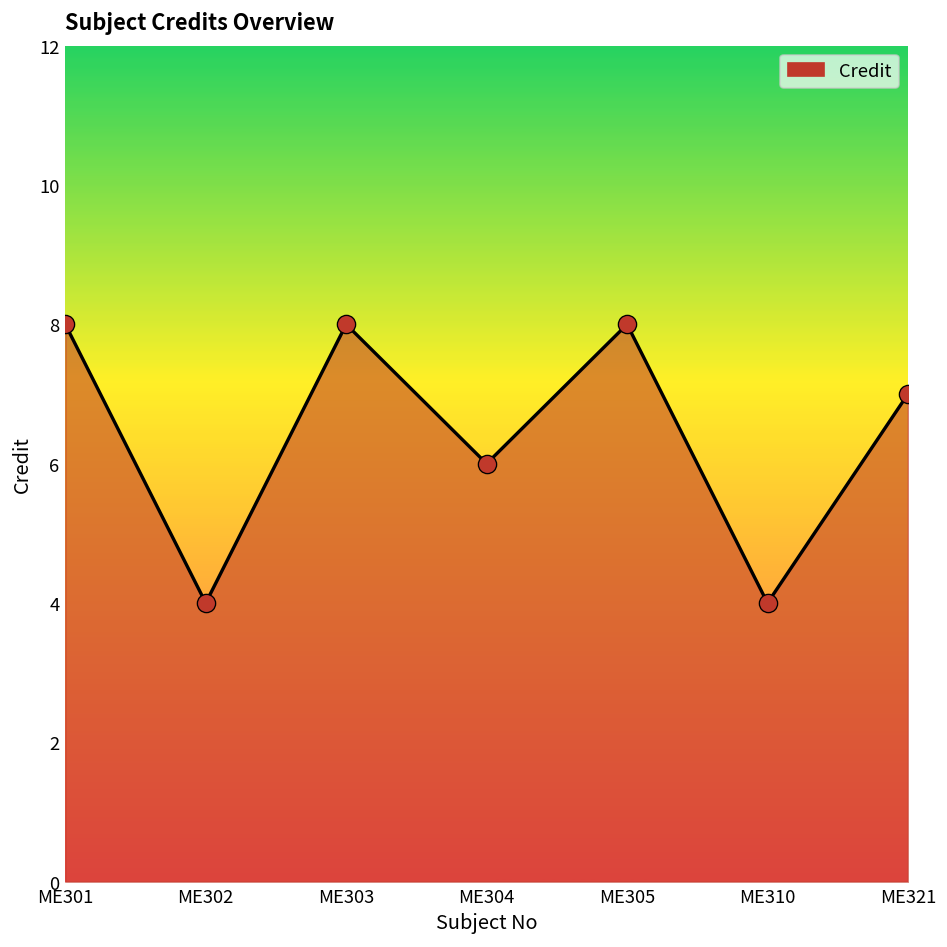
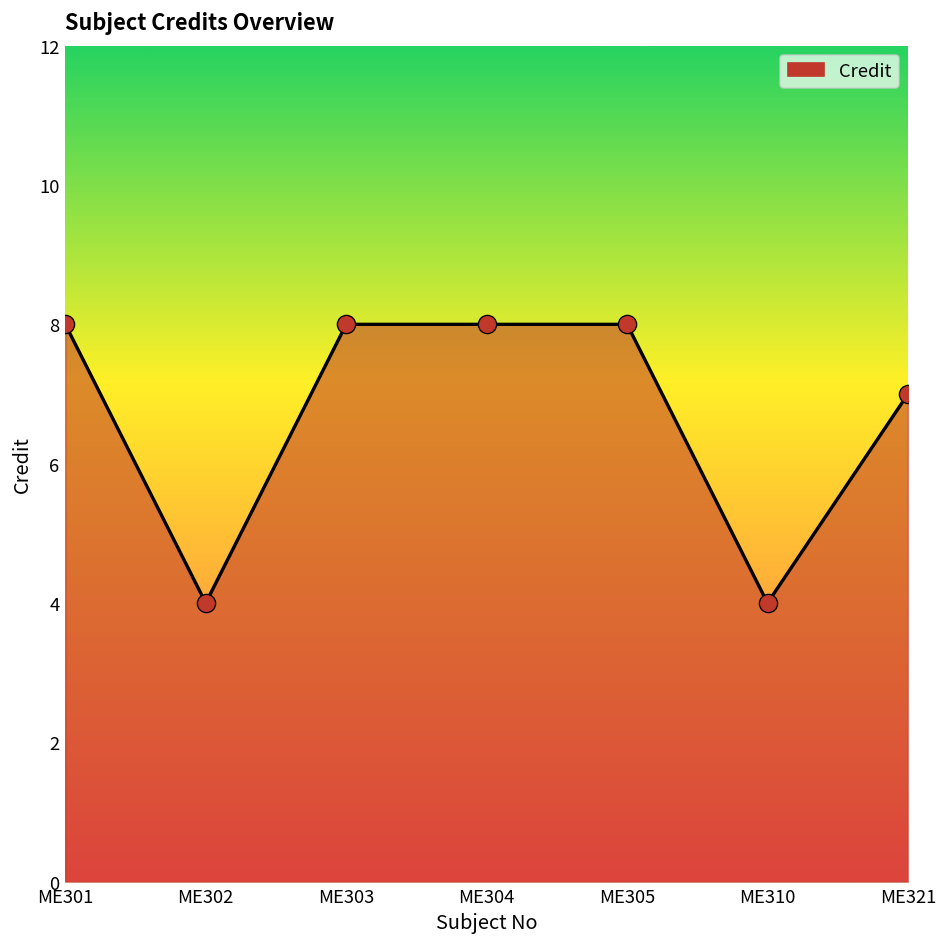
  {
    "ME301": 8,
    "ME302": 4,
    "ME303": 8,
-   "ME304": 6,
+   "ME304": 8,
    "ME305": 8,
    "ME310": 4,
    "ME321": 7
  }
